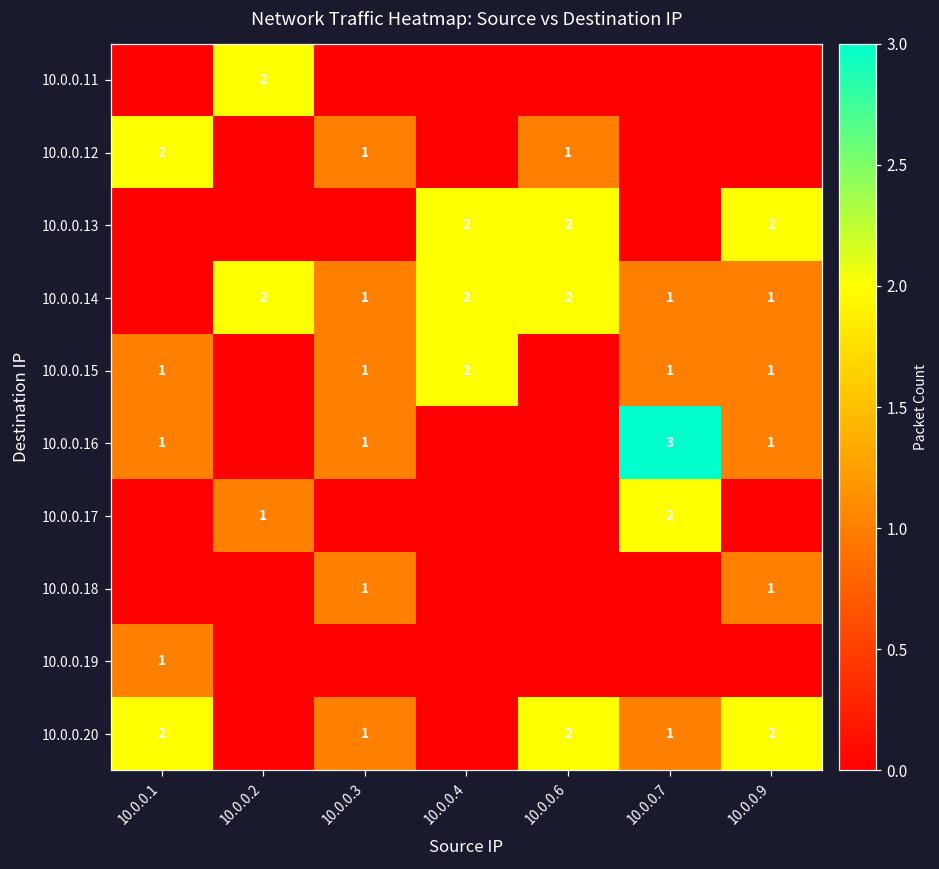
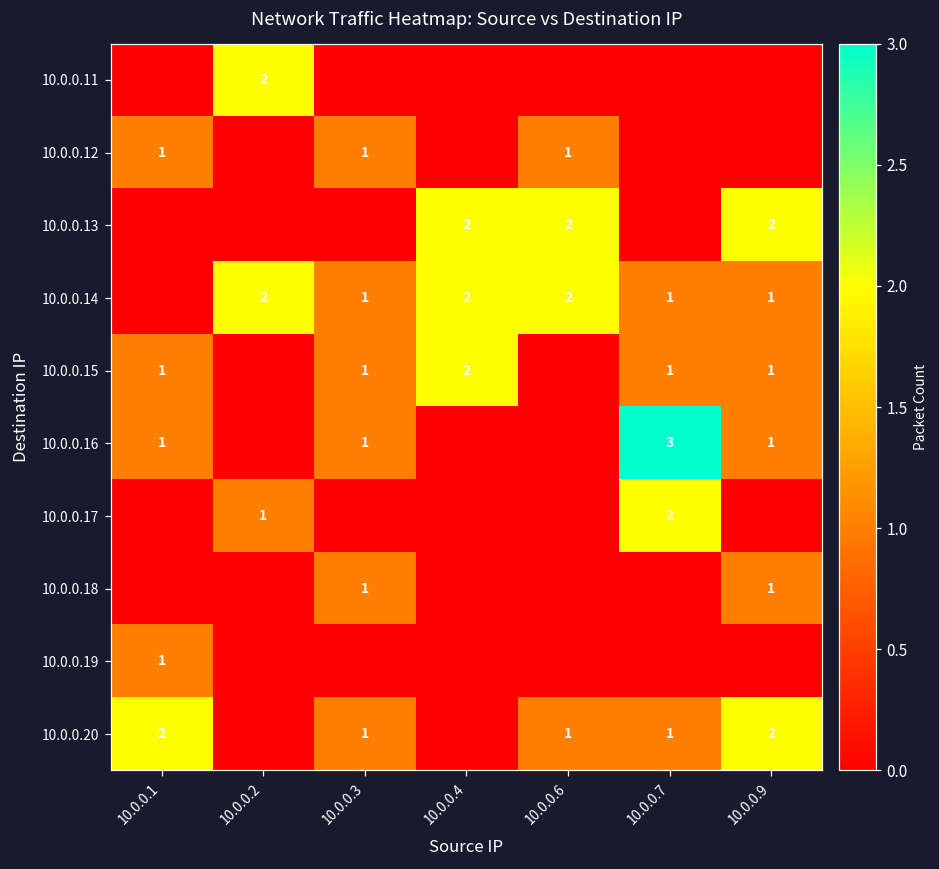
  {
    "10.0.0.11": {
      "10.0.0.2": 2
    },
    "10.0.0.12": {
-     "10.0.0.1": 2,
+     "10.0.0.1": 1,
      "10.0.0.3": 1,
      "10.0.0.6": 1
    },
    "10.0.0.13": {
      "10.0.0.4": 2,
      "10.0.0.6": 2,
      "10.0.0.9": 2
    },
    "10.0.0.14": {
      "10.0.0.2": 2,
      "10.0.0.3": 1,
      "10.0.0.4": 2,
      "10.0.0.6": 2,
      "10.0.0.7": 1,
      "10.0.0.9": 1
    },
    "10.0.0.15": {
      "10.0.0.1": 1,
      "10.0.0.3": 1,
      "10.0.0.4": 2,
      "10.0.0.7": 1,
      "10.0.0.9": 1
    },
    "10.0.0.16": {
      "10.0.0.1": 1,
      "10.0.0.3": 1,
      "10.0.0.7": 3,
      "10.0.0.9": 1
    },
    "10.0.0.17": {
      "10.0.0.2": 1,
      "10.0.0.7": 2
    },
    "10.0.0.18": {
      "10.0.0.3": 1,
      "10.0.0.9": 1
    },
    "10.0.0.19": {
      "10.0.0.1": 1
    },
    "10.0.0.20": {
      "10.0.0.1": 2,
      "10.0.0.3": 1,
-     "10.0.0.6": 2,
+     "10.0.0.6": 1,
      "10.0.0.7": 1,
      "10.0.0.9": 2
    }
  }
